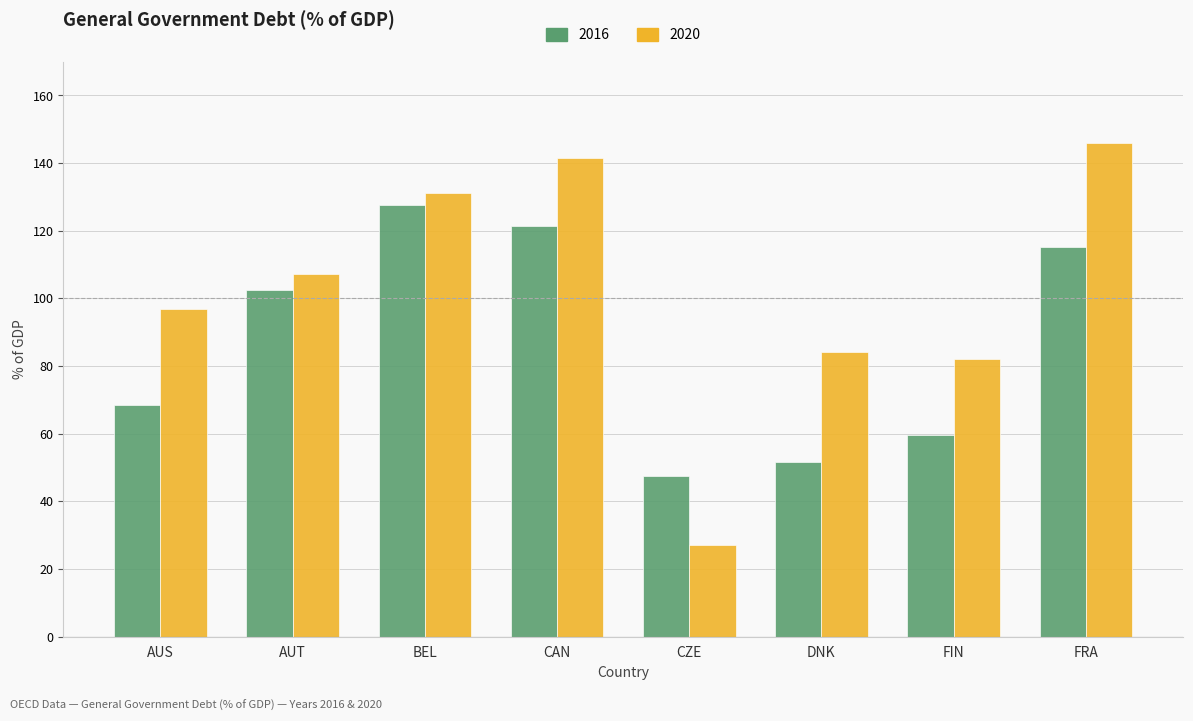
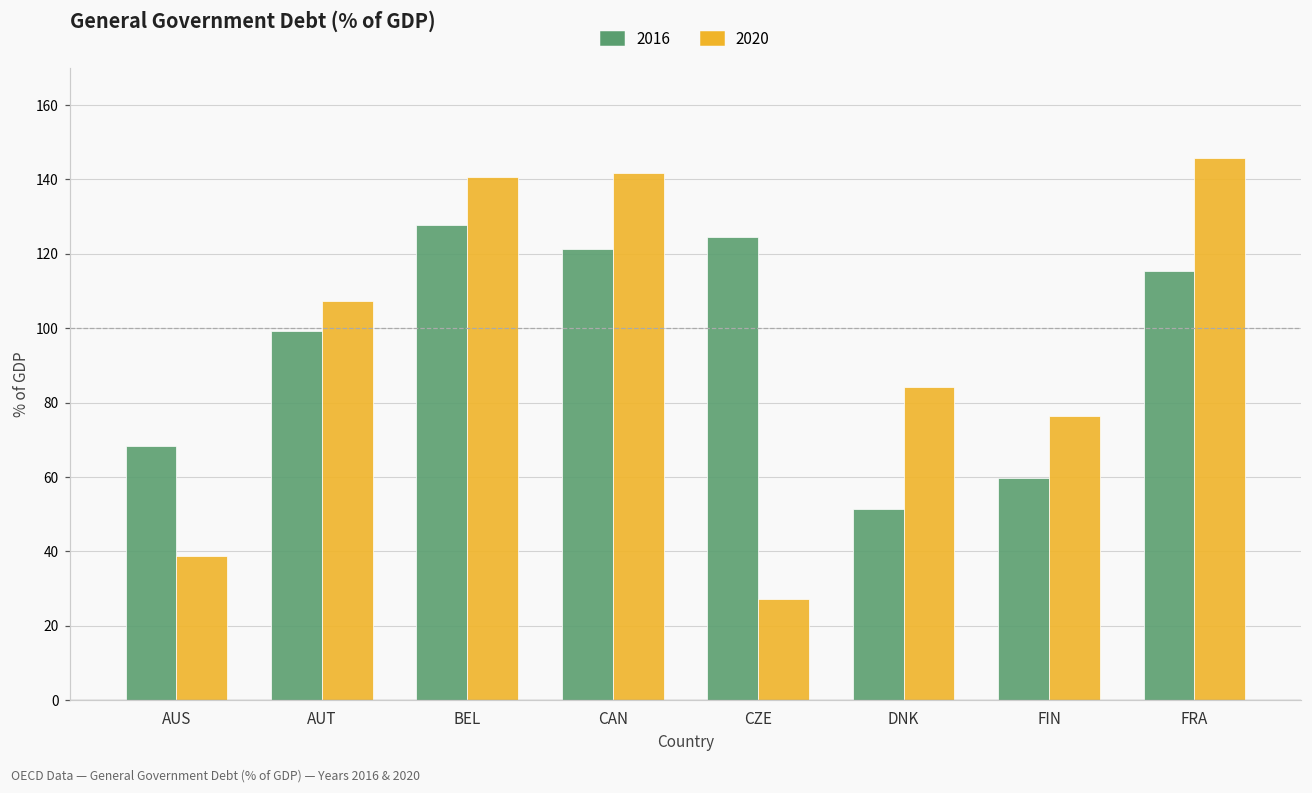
  {
    "2016": {
      "AUS": 68,
-     "AUT": 103,
+     "AUT": 99,
      "BEL": 128,
      "CAN": 121,
-     "CZE": 47,
+     "CZE": 124,
      "DNK": 52,
      "FIN": 60,
      "FRA": 115
    },
    "2020": {
-     "AUS": 97,
+     "AUS": 39,
      "AUT": 107,
-     "BEL": 131,
+     "BEL": 141,
      "CAN": 142,
      "CZE": 27,
      "DNK": 84,
-     "FIN": 82,
+     "FIN": 76,
      "FRA": 146
    }
  }
